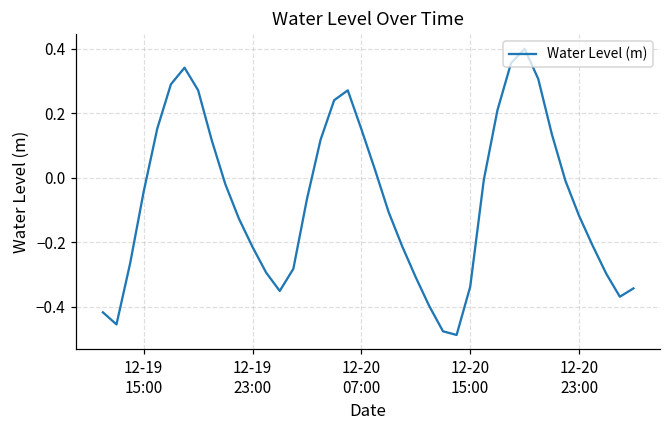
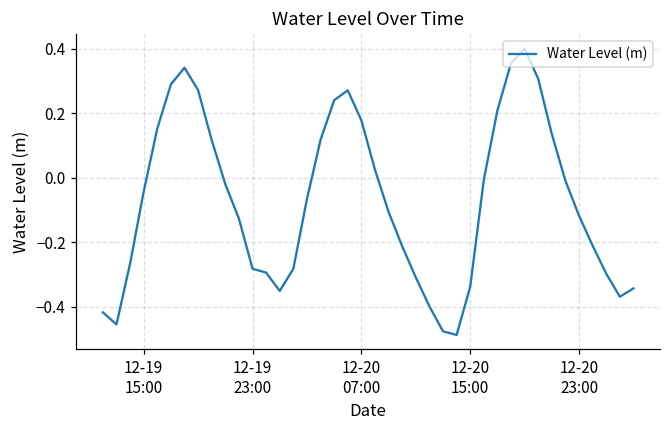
  {
    "12-19 15:00": -0.04,
-   "12-19 23:00": -0.21,
-   "12-20 07:00": 0.15,
+   "12-19 23:00": -0.28,
+   "12-20 07:00": 0.18,
    "12-20 15:00": -0.34,
    "12-20 23:00": -0.12
  }
